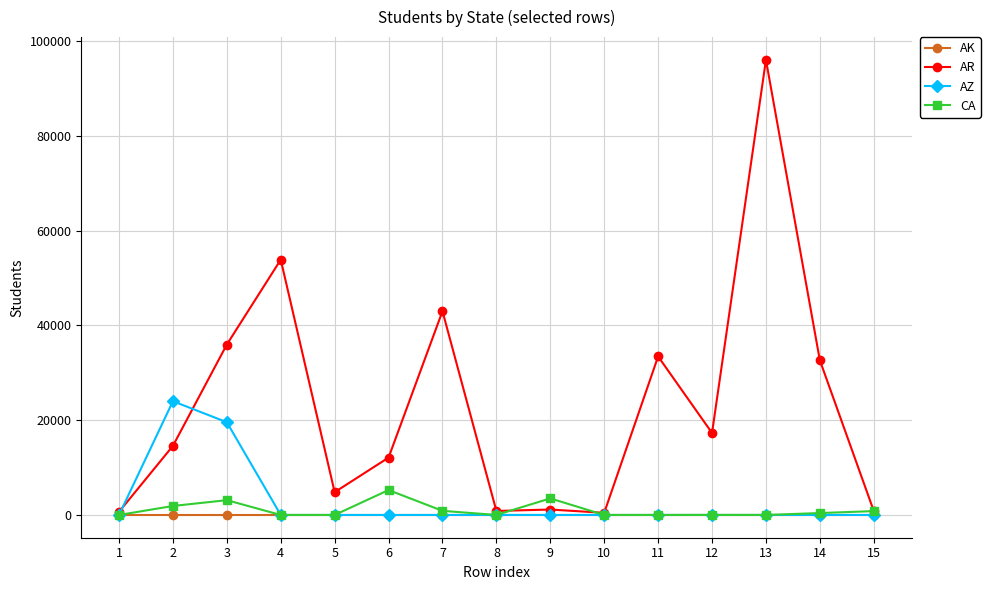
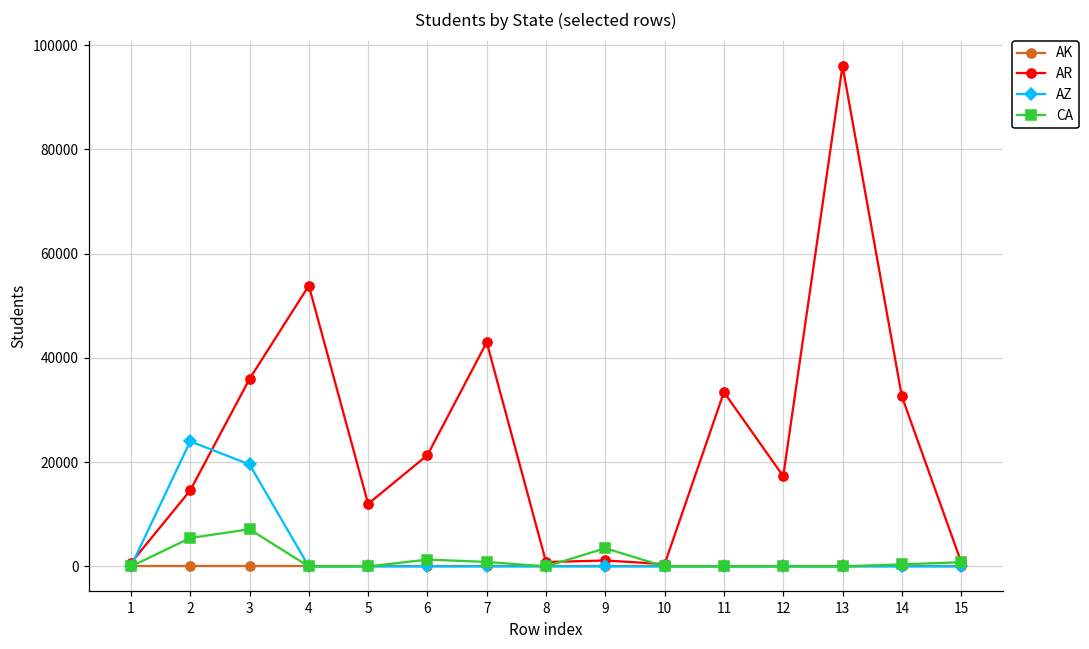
  {
    "AK": {
      "2": 0,
      "3": 0
    },
    "AR": {
      "1": 1000,
      "2": 15000,
      "3": 36000,
      "4": 54000,
-     "5": 5000,
-     "6": 12000,
+     "5": 12000,
+     "6": 21000,
      "7": 43000,
      "8": 1000,
      "9": 1000,
      "11": 33000,
      "12": 17000,
      "13": 96000,
      "14": 33000
    },
    "AZ": {
      "2": 24000,
      "3": 20000
    },
    "CA": {
-     "2": 2000,
-     "3": 3000,
-     "6": 5000,
+     "2": 5000,
+     "3": 7000,
+     "6": 1000,
      "7": 1000,
      "9": 3000
    }
  }
